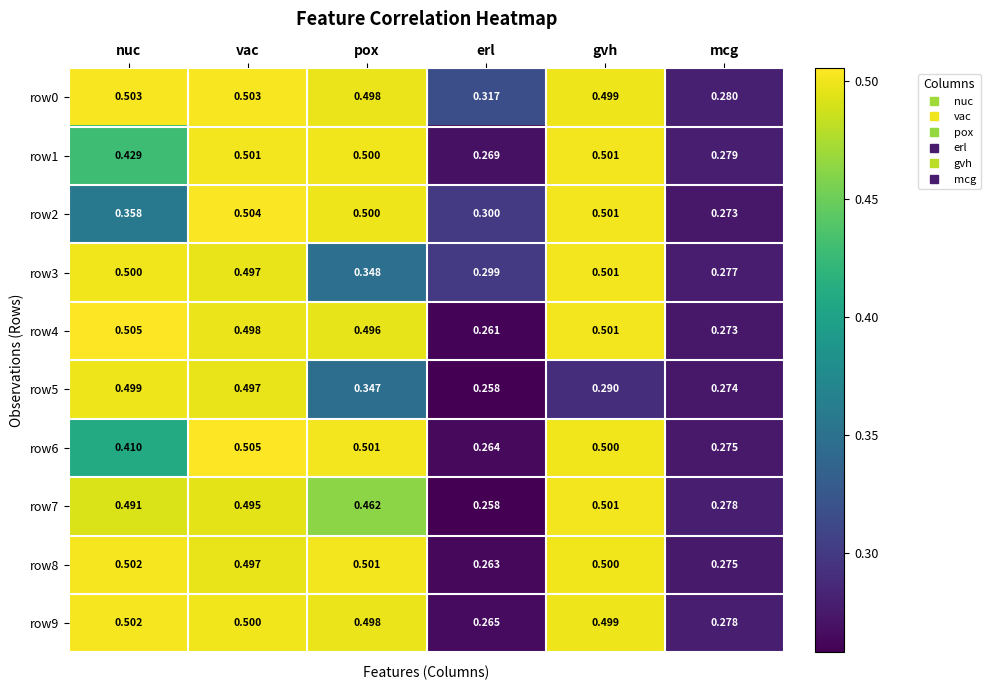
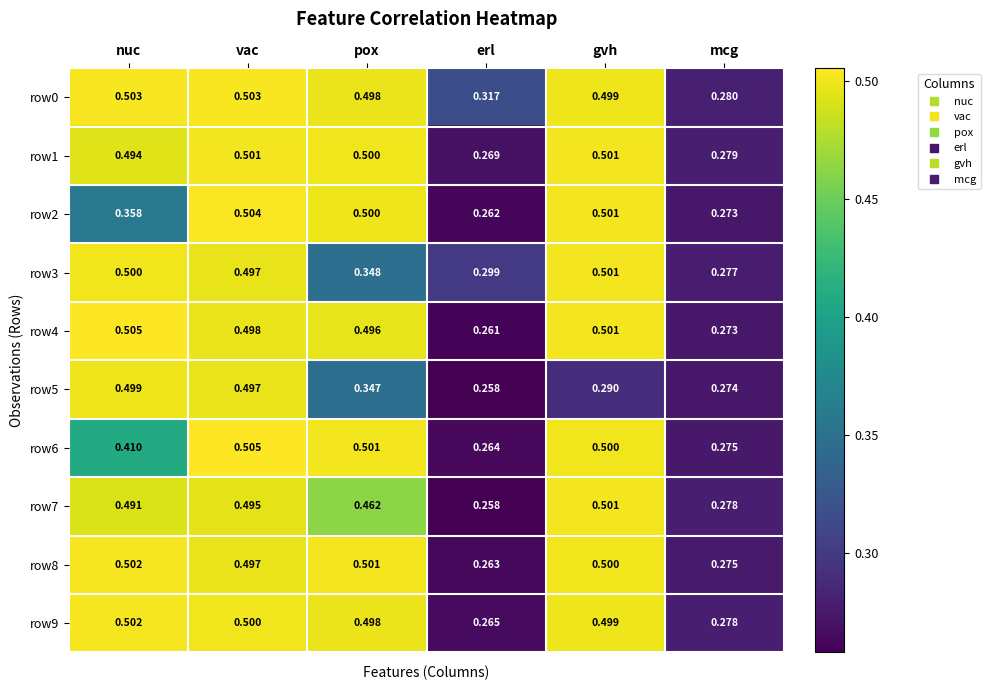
  {
    "row0": {
      "nuc": 0.503,
      "vac": 0.503,
      "pox": 0.498,
      "erl": 0.317,
      "gvh": 0.499,
      "mcg": 0.280
    },
    "row1": {
-     "nuc": 0.429,
+     "nuc": 0.494,
      "vac": 0.501,
      "pox": 0.500,
      "erl": 0.269,
      "gvh": 0.501,
      "mcg": 0.279
    },
    "row2": {
      "nuc": 0.358,
      "vac": 0.504,
      "pox": 0.500,
-     "erl": 0.300,
+     "erl": 0.262,
      "gvh": 0.501,
      "mcg": 0.273
    },
    "row3": {
      "nuc": 0.500,
      "vac": 0.497,
      "pox": 0.348,
      "erl": 0.299,
      "gvh": 0.501,
      "mcg": 0.277
    },
    "row4": {
      "nuc": 0.505,
      "vac": 0.498,
      "pox": 0.496,
      "erl": 0.261,
      "gvh": 0.501,
      "mcg": 0.273
    },
    "row5": {
      "nuc": 0.499,
      "vac": 0.497,
      "pox": 0.347,
      "erl": 0.258,
      "gvh": 0.290,
      "mcg": 0.274
    },
    "row6": {
      "nuc": 0.410,
      "vac": 0.505,
      "pox": 0.501,
      "erl": 0.264,
      "gvh": 0.500,
      "mcg": 0.275
    },
    "row7": {
      "nuc": 0.491,
      "vac": 0.495,
      "pox": 0.462,
      "erl": 0.258,
      "gvh": 0.501,
      "mcg": 0.278
    },
    "row8": {
      "nuc": 0.502,
      "vac": 0.497,
      "pox": 0.501,
      "erl": 0.263,
      "gvh": 0.500,
      "mcg": 0.275
    },
    "row9": {
      "nuc": 0.502,
      "vac": 0.500,
      "pox": 0.498,
      "erl": 0.265,
      "gvh": 0.499,
      "mcg": 0.278
    }
  }
